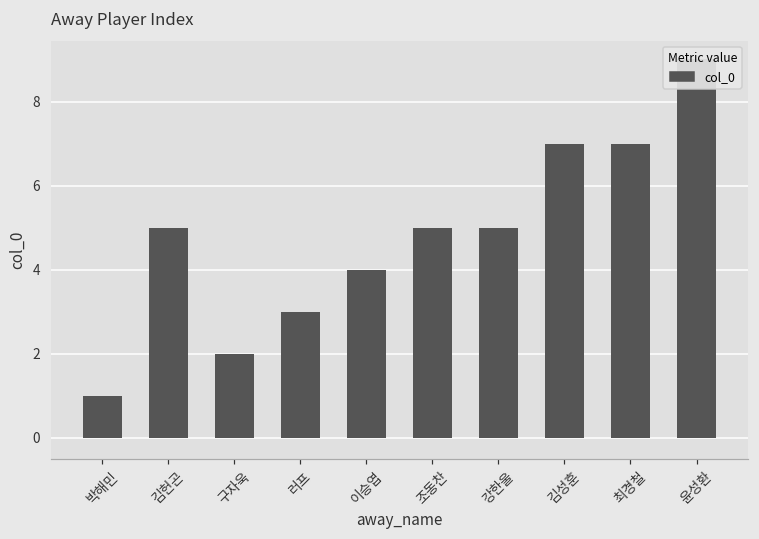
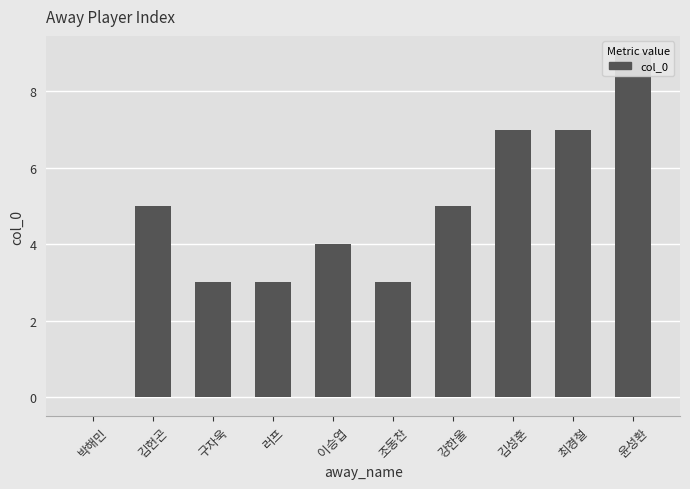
  {
-   "박해민": 1,
+   "박해민": 0,
    "김헌곤": 5,
-   "구자욱": 2,
+   "구자욱": 3,
    "러프": 3,
    "이승엽": 4,
-   "조동찬": 5,
+   "조동찬": 3,
    "강한울": 5,
    "김성훈": 7,
    "최경철": 7
  }
